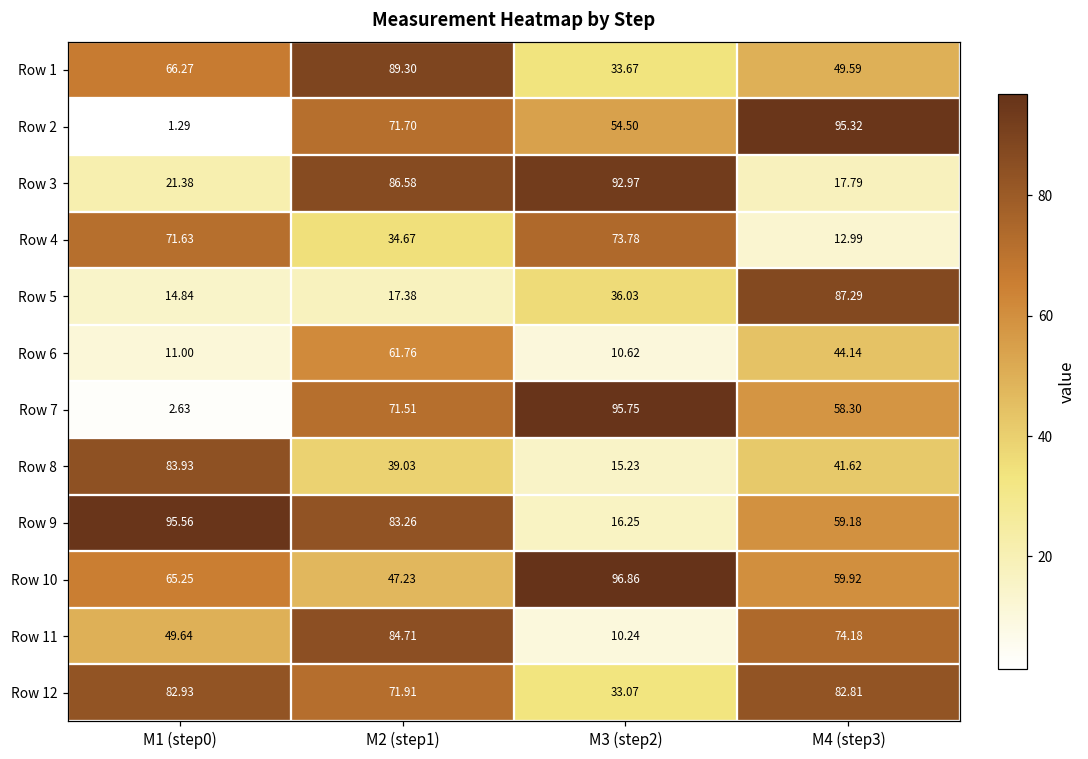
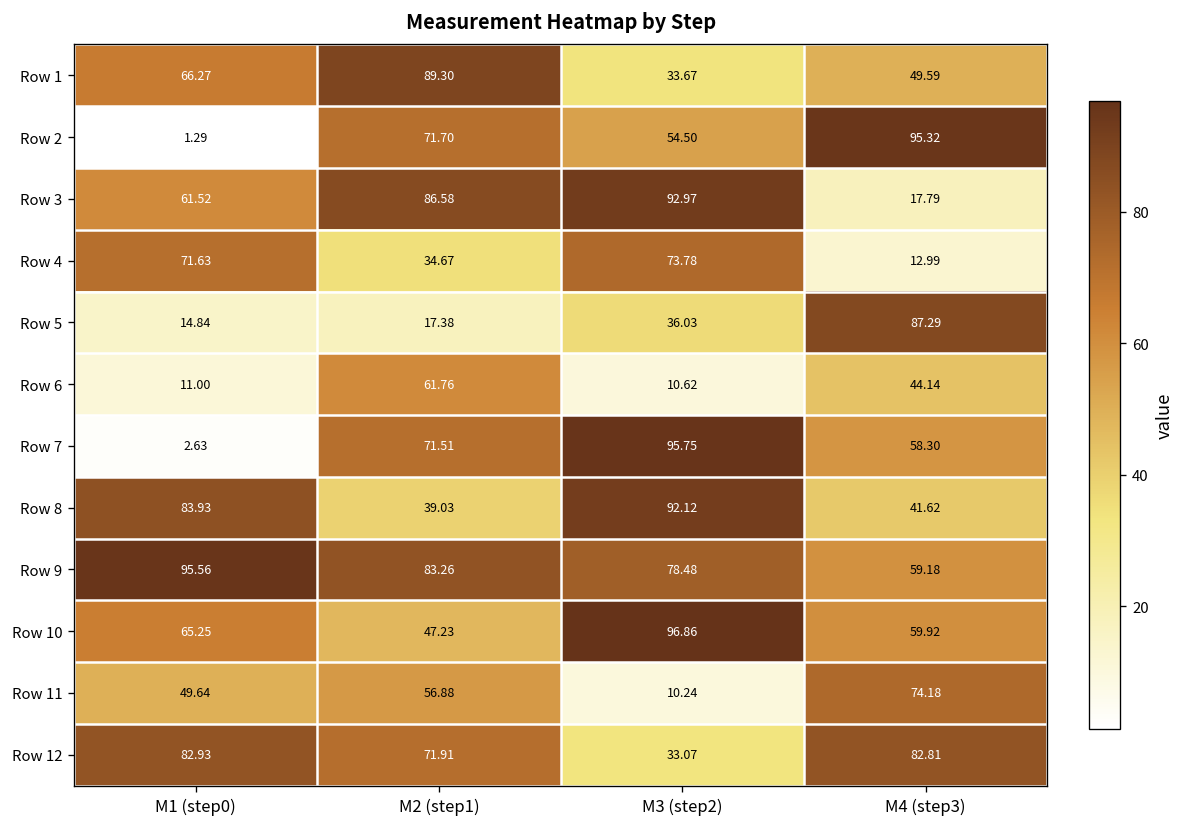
  {
    "Row 1": {
      "M1 (step0)": 66.27,
      "M2 (step1)": 89.30,
      "M3 (step2)": 33.67,
      "M4 (step3)": 49.59
    },
    "Row 2": {
      "M1 (step0)": 1.29,
      "M2 (step1)": 71.70,
      "M3 (step2)": 54.50,
      "M4 (step3)": 95.32
    },
    "Row 3": {
-     "M1 (step0)": 21.38,
+     "M1 (step0)": 61.52,
      "M2 (step1)": 86.58,
      "M3 (step2)": 92.97,
      "M4 (step3)": 17.79
    },
    "Row 4": {
      "M1 (step0)": 71.63,
      "M2 (step1)": 34.67,
      "M3 (step2)": 73.78,
      "M4 (step3)": 12.99
    },
    "Row 5": {
      "M1 (step0)": 14.84,
      "M2 (step1)": 17.38,
      "M3 (step2)": 36.03,
      "M4 (step3)": 87.29
    },
    "Row 6": {
      "M1 (step0)": 11.00,
      "M2 (step1)": 61.76,
      "M3 (step2)": 10.62,
      "M4 (step3)": 44.14
    },
    "Row 7": {
      "M1 (step0)": 2.63,
      "M2 (step1)": 71.51,
      "M3 (step2)": 95.75,
      "M4 (step3)": 58.30
    },
    "Row 8": {
      "M1 (step0)": 83.93,
      "M2 (step1)": 39.03,
-     "M3 (step2)": 15.23,
+     "M3 (step2)": 92.12,
      "M4 (step3)": 41.62
    },
    "Row 9": {
      "M1 (step0)": 95.56,
      "M2 (step1)": 83.26,
-     "M3 (step2)": 16.25,
+     "M3 (step2)": 78.48,
      "M4 (step3)": 59.18
    },
    "Row 10": {
      "M1 (step0)": 65.25,
      "M2 (step1)": 47.23,
      "M3 (step2)": 96.86,
      "M4 (step3)": 59.92
    },
    "Row 11": {
      "M1 (step0)": 49.64,
-     "M2 (step1)": 84.71,
+     "M2 (step1)": 56.88,
      "M3 (step2)": 10.24,
      "M4 (step3)": 74.18
    },
    "Row 12": {
      "M1 (step0)": 82.93,
      "M2 (step1)": 71.91,
      "M3 (step2)": 33.07,
      "M4 (step3)": 82.81
    }
  }
